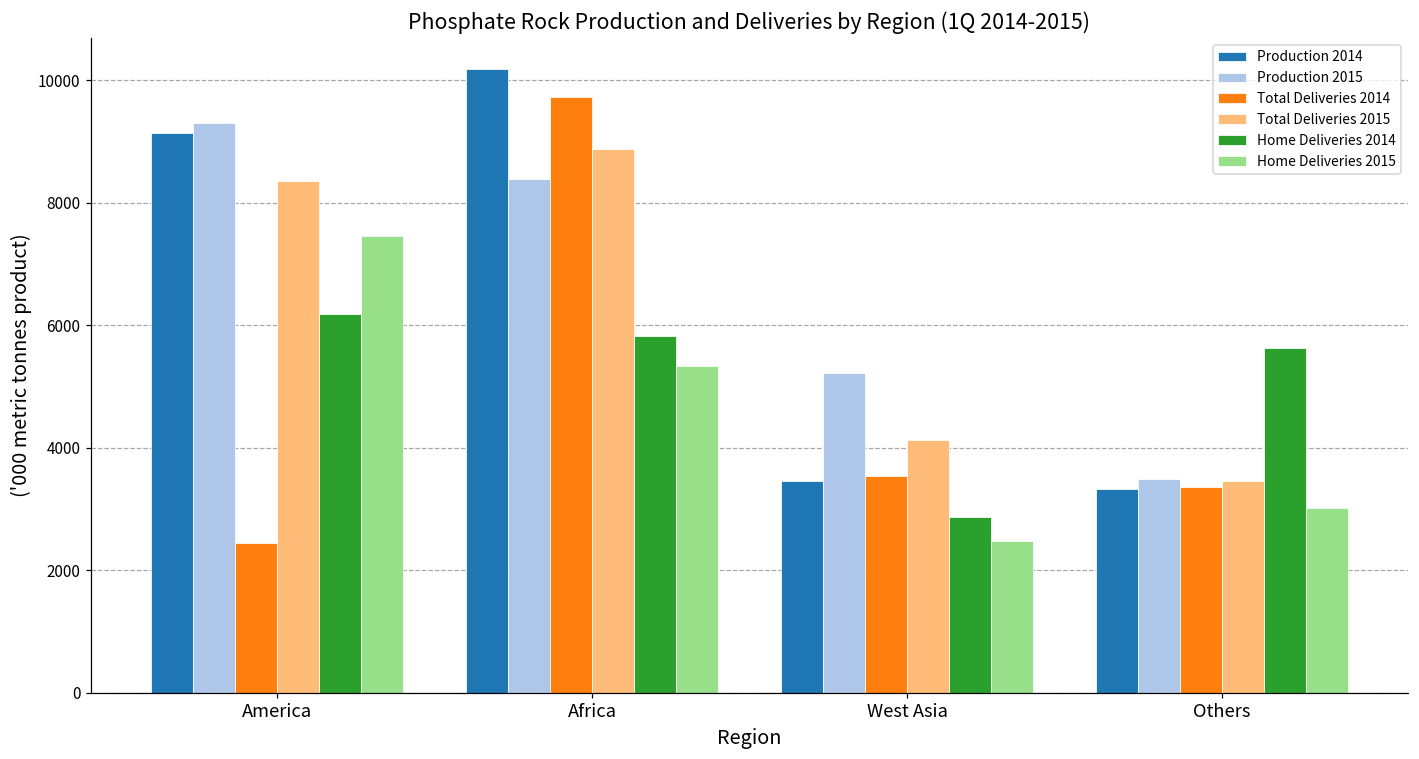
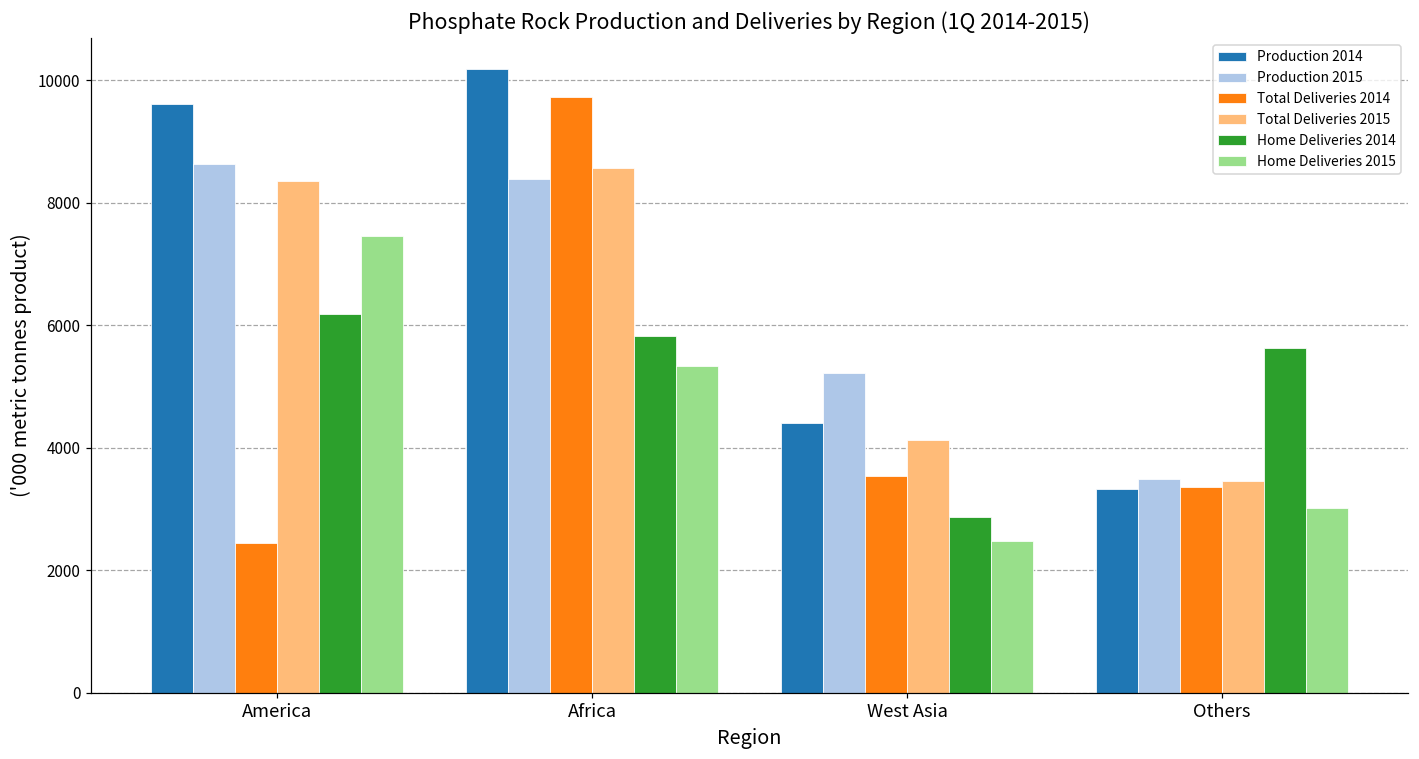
  {
    "Production 2014": {
-     "America": 9100,
+     "America": 9600,
      "Africa": 10200,
-     "West Asia": 3500,
+     "West Asia": 4400,
      "Others": 3300
    },
    "Production 2015": {
-     "America": 9300,
+     "America": 8600,
      "Africa": 8400,
      "West Asia": 5200,
      "Others": 3500
    },
    "Total Deliveries 2014": {
      "America": 2400,
      "Africa": 9700,
      "West Asia": 3500,
      "Others": 3400
    },
    "Total Deliveries 2015": {
      "America": 8400,
-     "Africa": 8900,
+     "Africa": 8600,
      "West Asia": 4100,
      "Others": 3500
    },
    "Home Deliveries 2014": {
      "America": 6200,
      "Africa": 5800,
      "West Asia": 2900,
      "Others": 5600
    },
    "Home Deliveries 2015": {
      "America": 7500,
      "Africa": 5300,
      "West Asia": 2500,
      "Others": 3000
    }
  }
